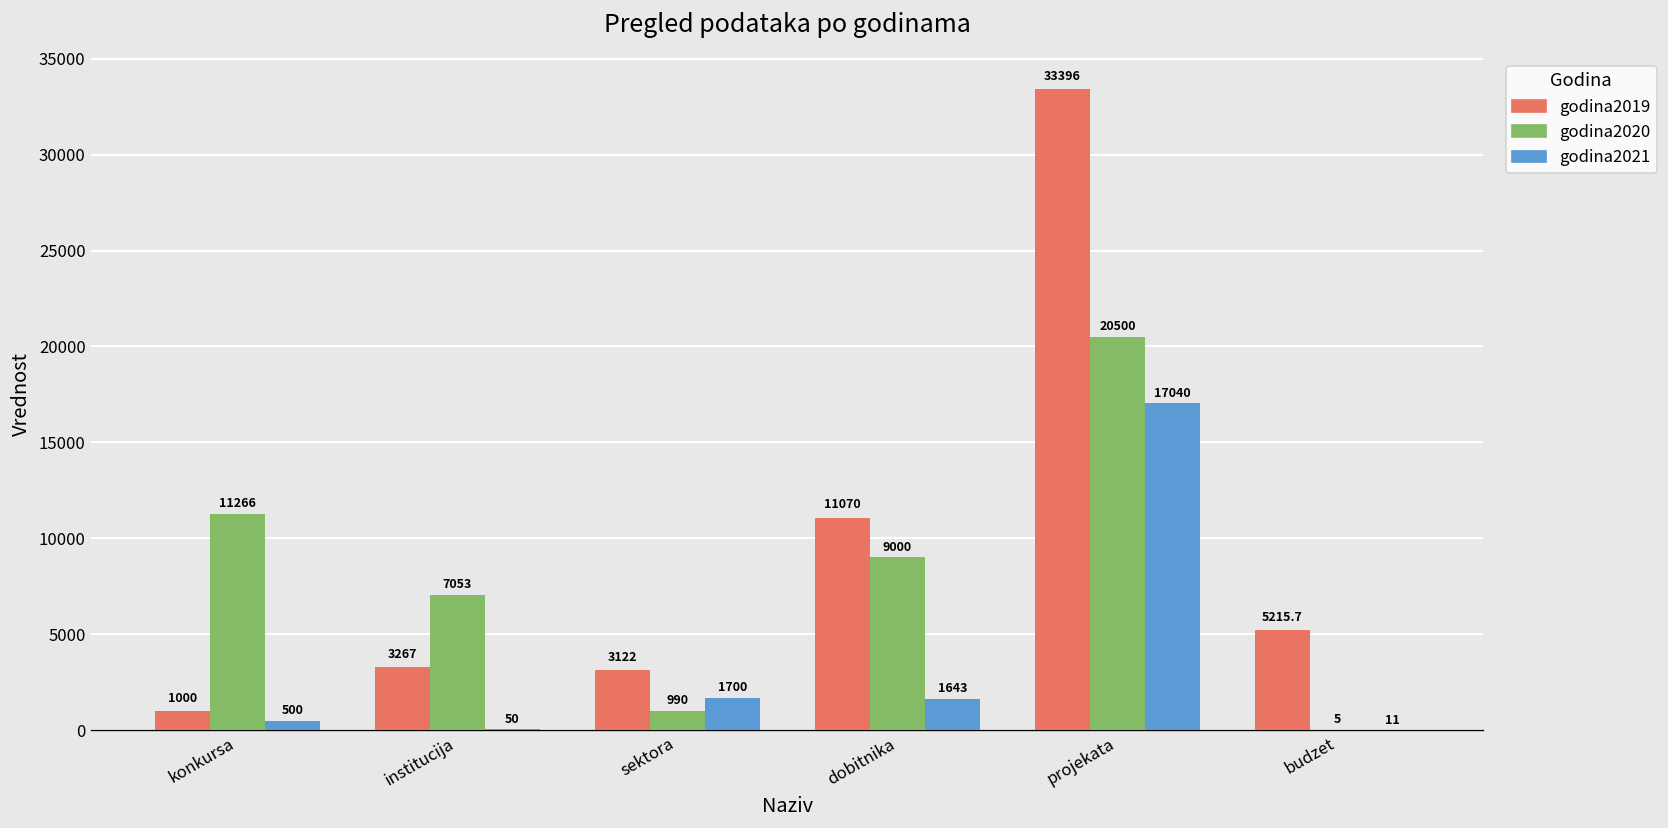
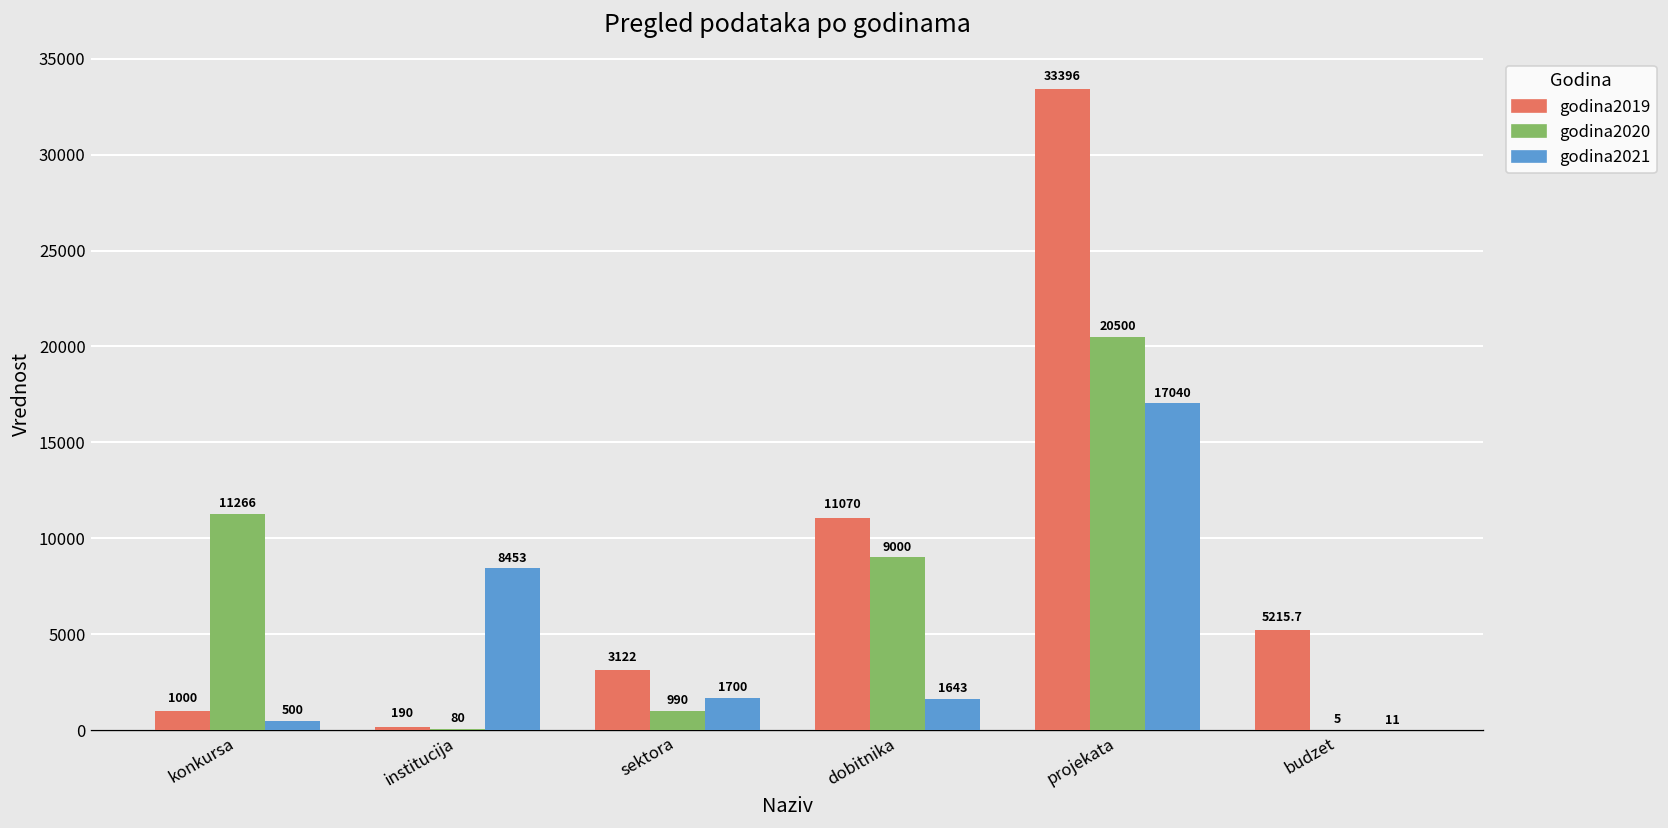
  {
    "godina2019": {
      "konkursa": 1000,
-     "institucija": 3267,
+     "institucija": 190,
      "sektora": 3122,
      "dobitnika": 11070,
      "projekata": 33396,
      "budzet": 5215.7
    },
    "godina2020": {
      "konkursa": 11266,
-     "institucija": 7053,
+     "institucija": 80,
      "sektora": 990,
      "dobitnika": 9000,
      "projekata": 20500,
      "budzet": 5
    },
    "godina2021": {
      "konkursa": 500,
-     "institucija": 50,
+     "institucija": 8453,
      "sektora": 1700,
      "dobitnika": 1643,
      "projekata": 17040,
      "budzet": 11
    }
  }
